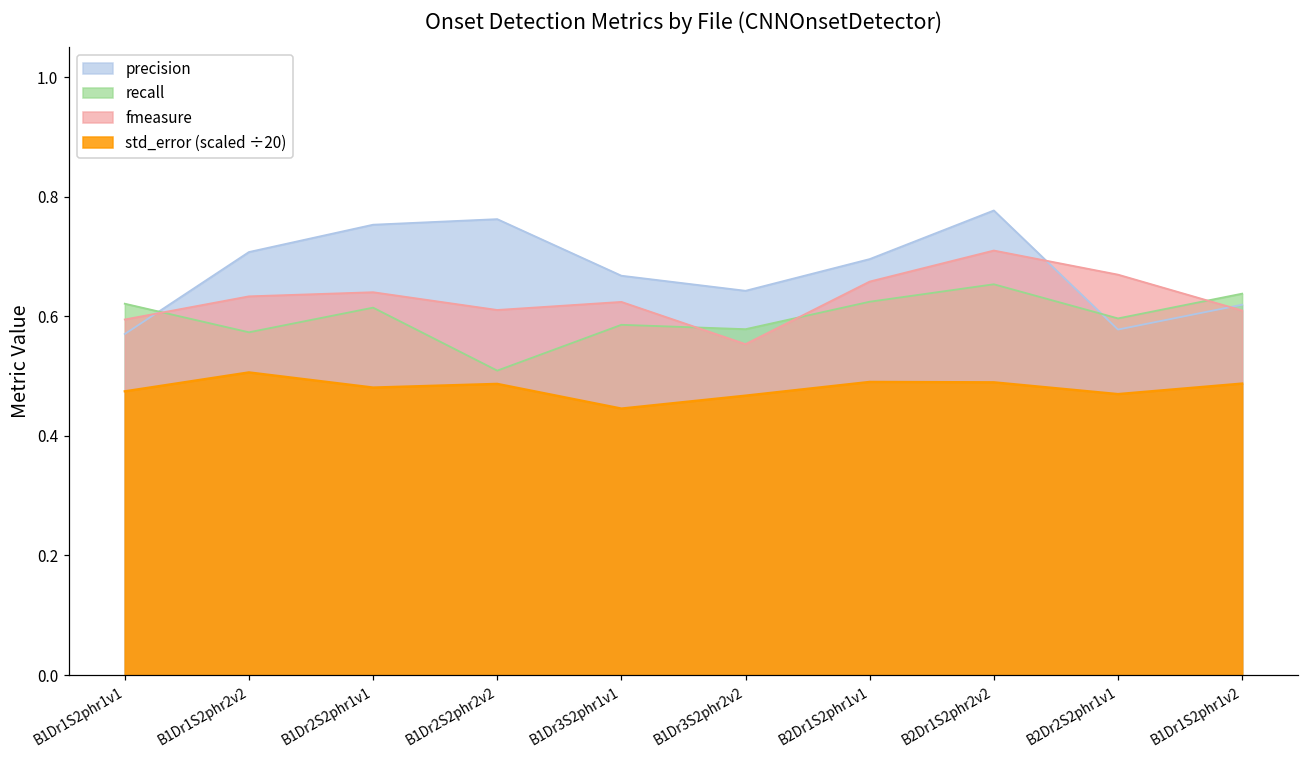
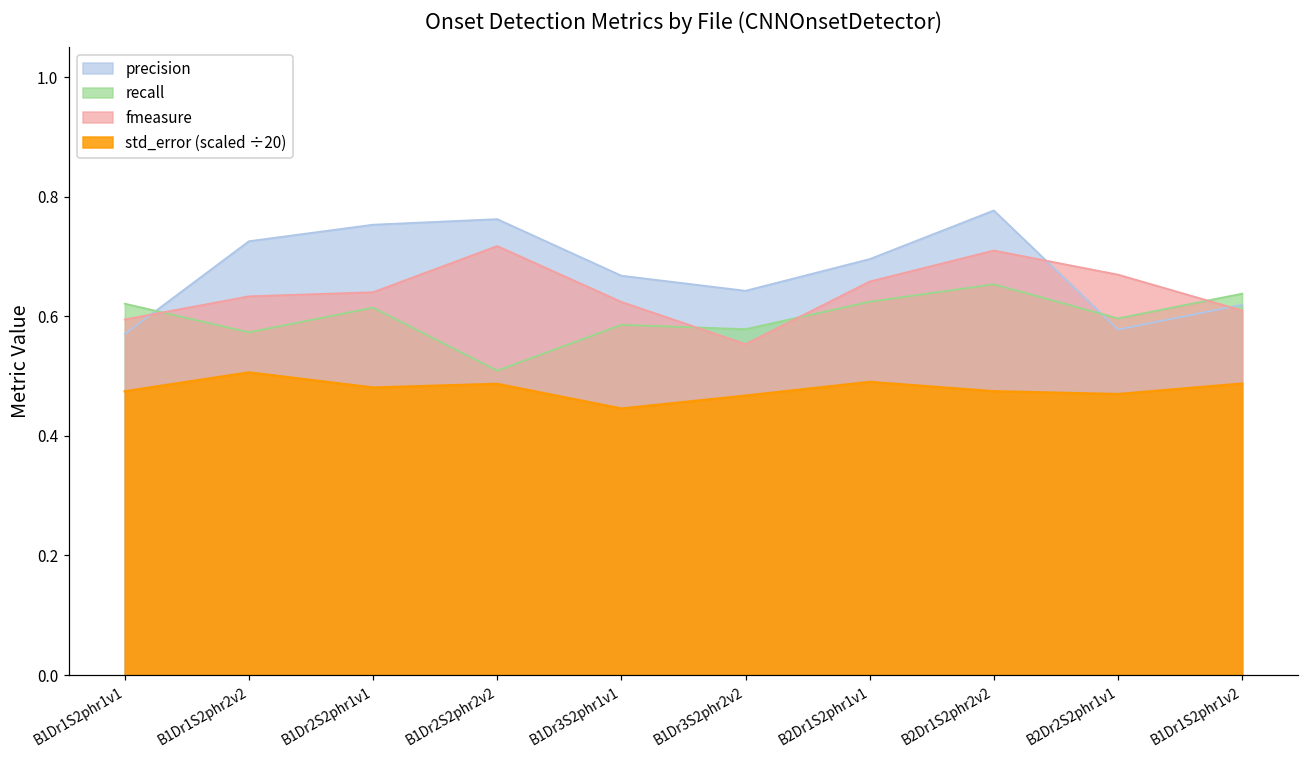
  {
    "precision": {
      "B1Dr1S2phr1v1": 0.57,
-     "B1Dr1S2phr2v2": 0.71,
+     "B1Dr1S2phr2v2": 0.73,
      "B1Dr2S2phr1v1": 0.75,
      "B1Dr2S2phr2v2": 0.76,
      "B1Dr3S2phr1v1": 0.67,
      "B1Dr3S2phr2v2": 0.64,
      "B2Dr1S2phr1v1": 0.70,
      "B2Dr1S2phr2v2": 0.78,
      "B2Dr2S2phr1v1": 0.58,
      "B1Dr1S2phr1v2": 0.62
    },
    "recall": {
      "B1Dr1S2phr1v1": 0.62,
      "B1Dr1S2phr2v2": 0.57,
      "B1Dr2S2phr1v1": 0.61,
      "B1Dr2S2phr2v2": 0.51,
      "B1Dr3S2phr1v1": 0.59,
      "B1Dr3S2phr2v2": 0.58,
      "B2Dr1S2phr1v1": 0.62,
      "B2Dr1S2phr2v2": 0.65,
      "B2Dr2S2phr1v1": 0.60,
      "B1Dr1S2phr1v2": 0.64
    },
    "fmeasure": {
      "B1Dr1S2phr1v1": 0.59,
      "B1Dr1S2phr2v2": 0.63,
      "B1Dr2S2phr1v1": 0.64,
-     "B1Dr2S2phr2v2": 0.61,
+     "B1Dr2S2phr2v2": 0.72,
      "B1Dr3S2phr1v1": 0.62,
      "B1Dr3S2phr2v2": 0.55,
      "B2Dr1S2phr1v1": 0.66,
      "B2Dr1S2phr2v2": 0.71,
      "B2Dr2S2phr1v1": 0.67,
      "B1Dr1S2phr1v2": 0.61
    },
    "std_error (scaled ÷20)": {
      "B1Dr1S2phr1v1": 0.47,
      "B1Dr1S2phr2v2": 0.51,
      "B1Dr2S2phr1v1": 0.48,
      "B1Dr2S2phr2v2": 0.49,
      "B1Dr3S2phr1v1": 0.45,
      "B1Dr3S2phr2v2": 0.47,
      "B2Dr1S2phr1v1": 0.49,
-     "B2Dr1S2phr2v2": 0.49,
+     "B2Dr1S2phr2v2": 0.47,
      "B2Dr2S2phr1v1": 0.47,
      "B1Dr1S2phr1v2": 0.49
    }
  }
